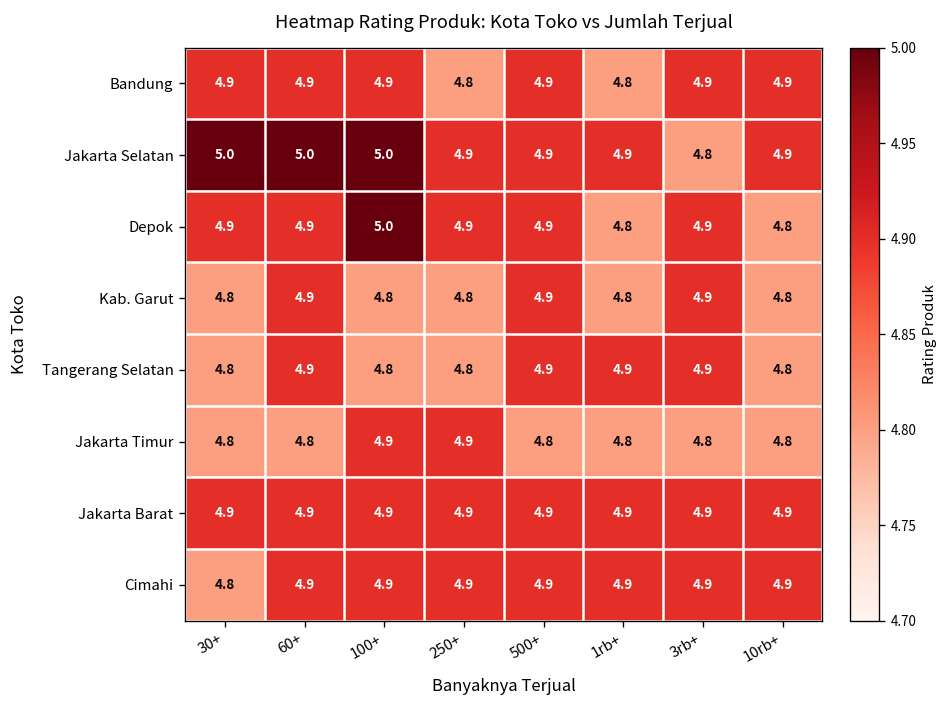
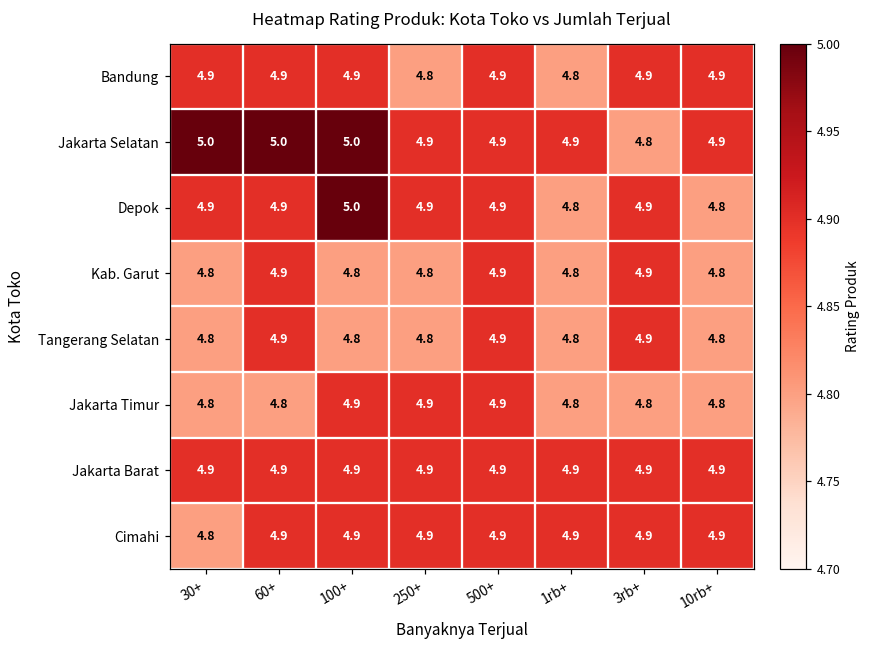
  {
    "Bandung": {
      "30+": 4.9,
      "60+": 4.9,
      "100+": 4.9,
      "250+": 4.8,
      "500+": 4.9,
      "1rb+": 4.8,
      "3rb+": 4.9,
      "10rb+": 4.9
    },
    "Jakarta Selatan": {
      "30+": 5.0,
      "60+": 5.0,
      "100+": 5.0,
      "250+": 4.9,
      "500+": 4.9,
      "1rb+": 4.9,
      "3rb+": 4.8,
      "10rb+": 4.9
    },
    "Depok": {
      "30+": 4.9,
      "60+": 4.9,
      "100+": 5.0,
      "250+": 4.9,
      "500+": 4.9,
      "1rb+": 4.8,
      "3rb+": 4.9,
      "10rb+": 4.8
    },
    "Kab. Garut": {
      "30+": 4.8,
      "60+": 4.9,
      "100+": 4.8,
      "250+": 4.8,
      "500+": 4.9,
      "1rb+": 4.8,
      "3rb+": 4.9,
      "10rb+": 4.8
    },
    "Tangerang Selatan": {
      "30+": 4.8,
      "60+": 4.9,
      "100+": 4.8,
      "250+": 4.8,
      "500+": 4.9,
-     "1rb+": 4.9,
+     "1rb+": 4.8,
      "3rb+": 4.9,
      "10rb+": 4.8
    },
    "Jakarta Timur": {
      "30+": 4.8,
      "60+": 4.8,
      "100+": 4.9,
      "250+": 4.9,
-     "500+": 4.8,
+     "500+": 4.9,
      "1rb+": 4.8,
      "3rb+": 4.8,
      "10rb+": 4.8
    },
    "Jakarta Barat": {
      "30+": 4.9,
      "60+": 4.9,
      "100+": 4.9,
      "250+": 4.9,
      "500+": 4.9,
      "1rb+": 4.9,
      "3rb+": 4.9,
      "10rb+": 4.9
    },
    "Cimahi": {
      "30+": 4.8,
      "60+": 4.9,
      "100+": 4.9,
      "250+": 4.9,
      "500+": 4.9,
      "1rb+": 4.9,
      "3rb+": 4.9,
      "10rb+": 4.9
    }
  }
